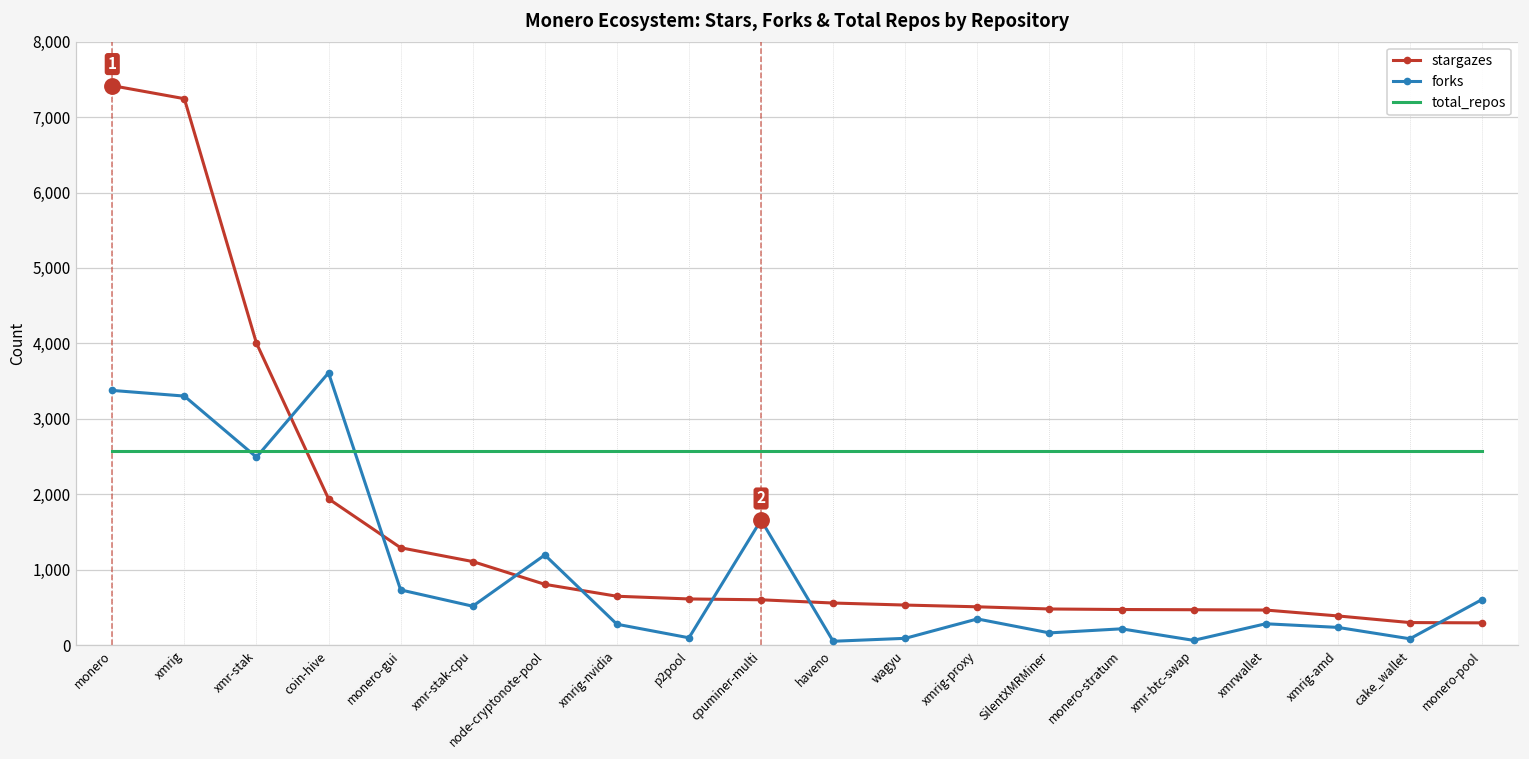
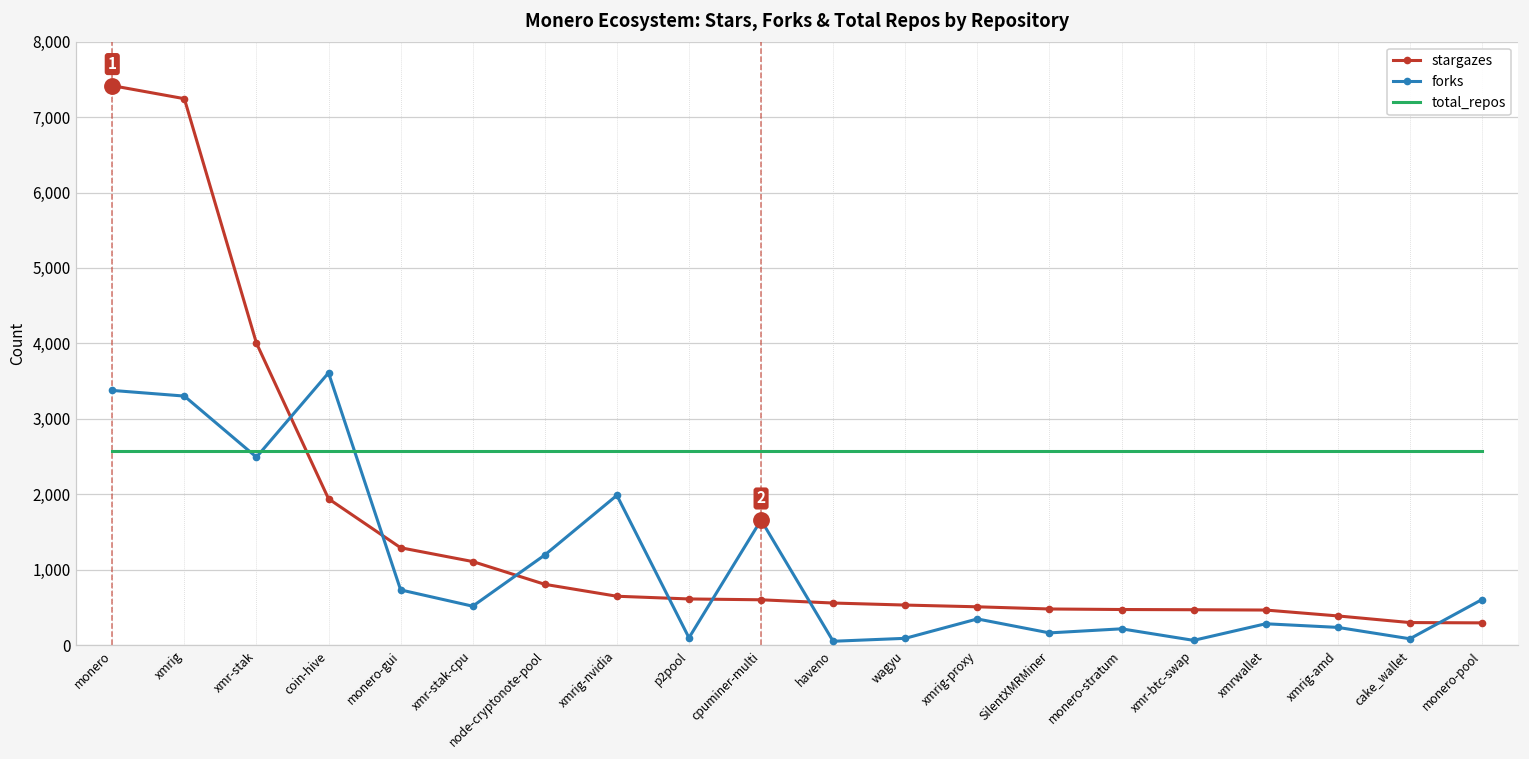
  {
    "forks": {
      "monero": "3,400",
      "xmrig": "3,300",
      "xmr-stak": "2,500",
      "coin-hive": "3,600",
      "monero-gui": "700",
      "xmr-stak-cpu": "500",
      "node-cryptonote-pool": "1,200",
-     "xmrig-nvidia": "300",
+     "xmrig-nvidia": "2,000",
      "p2pool": "100",
      "haveno": "100",
      "wagyu": "100",
      "xmrig-proxy": "300",
      "SilentXMRMiner": "200",
      "monero-stratum": "200",
      "xmr-btc-swap": "100",
      "xmrwallet": "300",
      "xmrig-amd": "200",
      "cake_wallet": "100",
      "monero-pool": "600"
    },
    "total_repos": {
      "monero": "2,600",
      "xmrig": "2,600",
      "xmr-stak": "2,600",
      "coin-hive": "2,600",
      "monero-gui": "2,600",
      "xmr-stak-cpu": "2,600",
      "node-cryptonote-pool": "2,600",
      "xmrig-nvidia": "2,600",
      "p2pool": "2,600",
      "cpuminer-multi": "2,600",
      "haveno": "2,600",
      "wagyu": "2,600",
      "xmrig-proxy": "2,600",
      "SilentXMRMiner": "2,600",
      "monero-stratum": "2,600",
      "xmr-btc-swap": "2,600",
      "xmrwallet": "2,600",
      "xmrig-amd": "2,600",
      "cake_wallet": "2,600",
      "monero-pool": "2,600"
    }
  }
